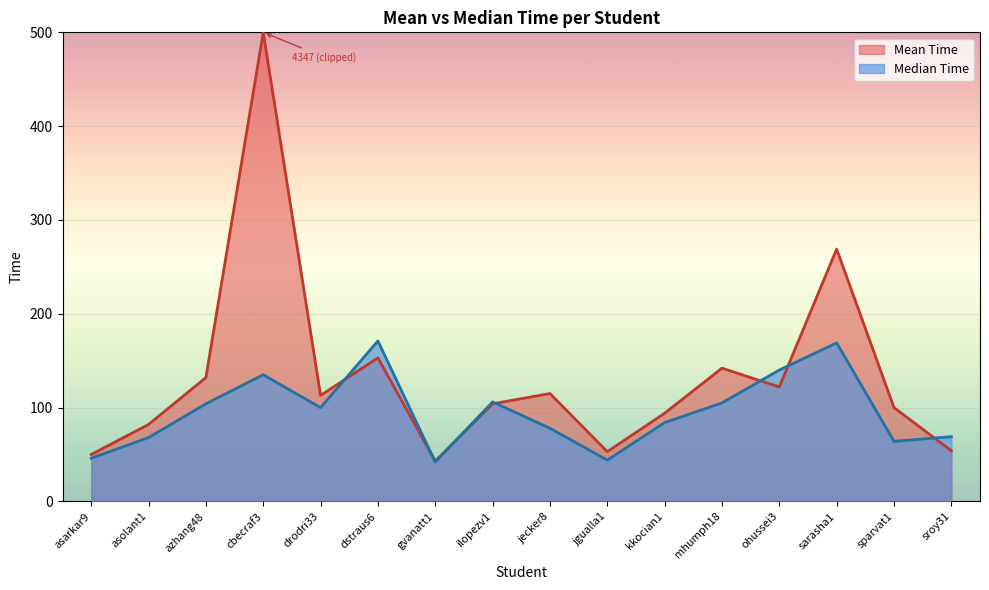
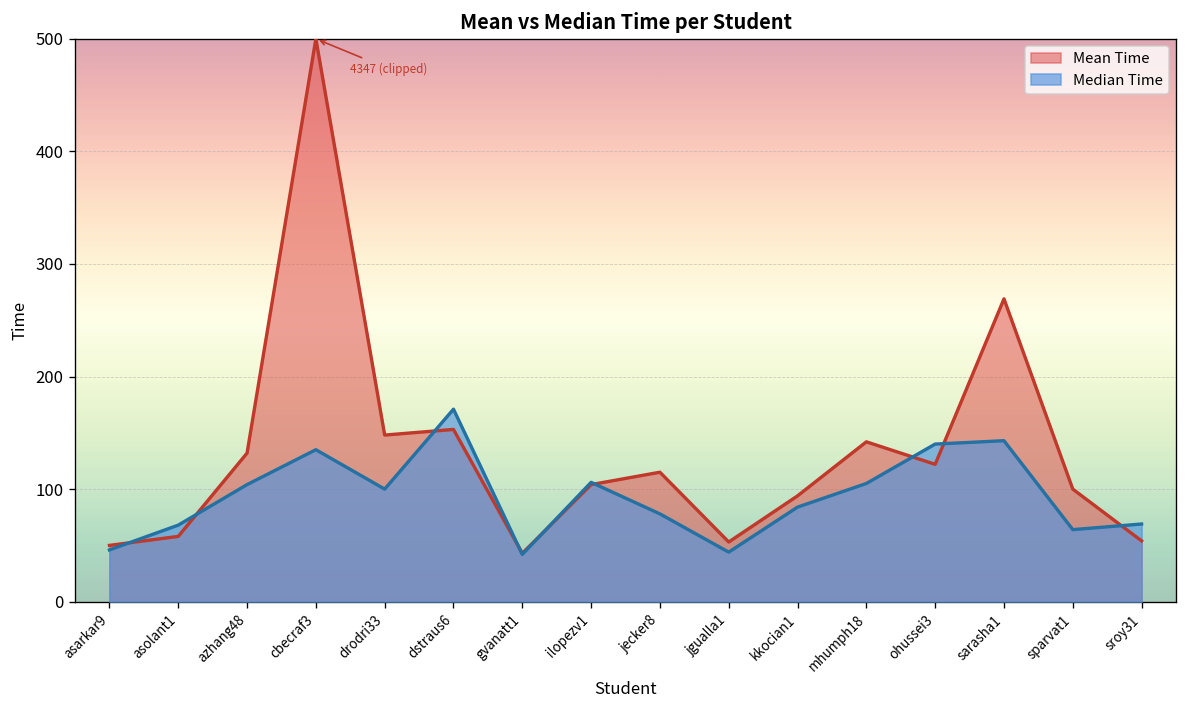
  {
    "Mean Time": {
      "asarkar9": 50,
-     "asolant1": 80,
+     "asolant1": 60,
      "azhang48": 130,
-     "drodri33": 110,
+     "drodri33": 150,
      "dstraus6": 150,
      "jecker8": 120,
      "jgualla1": 50,
      "kkocian1": 90,
      "mhumph18": 140,
      "ohussei3": 120,
      "sarasha1": 270,
      "sparvat1": 100,
      "sroy31": 50
    },
    "Median Time": {
      "asarkar9": 50,
      "asolant1": 70,
      "azhang48": 100,
      "cbecraf3": 140,
      "drodri33": 100,
      "dstraus6": 170,
      "jecker8": 80,
      "jgualla1": 40,
      "kkocian1": 80,
      "mhumph18": 110,
      "ohussei3": 140,
-     "sarasha1": 170,
+     "sarasha1": 140,
      "sparvat1": 60,
      "sroy31": 70
    }
  }
